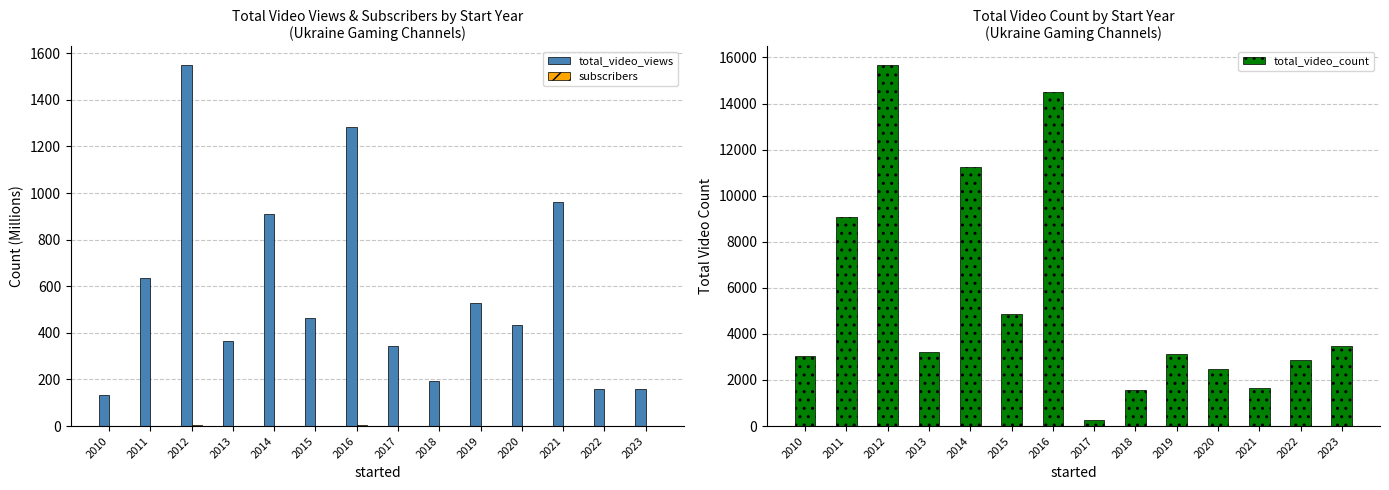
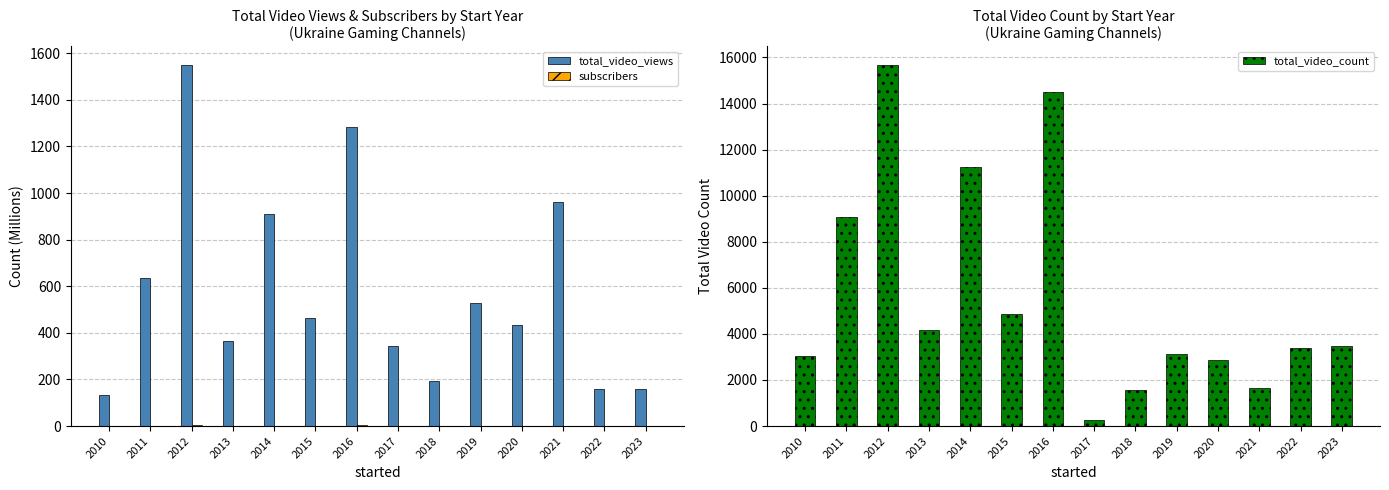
  {
    "Total Video Views & Subscribers by Start Year (Ukraine Gaming Channels)": {
      "total_video_views": {
        "2010": 130,
        "2011": 630,
        "2012": 1550,
        "2013": 360,
        "2014": 910,
        "2015": 460,
        "2016": 1280,
        "2017": 340,
        "2018": 190,
        "2019": 530,
        "2020": 430,
        "2021": 960,
        "2022": 160,
        "2023": 160
      }
    },
    "Total Video Count by Start Year (Ukraine Gaming Channels)": {
      "2010": 3000,
      "2011": 9100,
      "2012": 15700,
-     "2013": 3200,
+     "2013": 4200,
      "2014": 11200,
      "2015": 4900,
      "2016": 14500,
      "2017": 200,
      "2018": 1600,
      "2019": 3100,
-     "2020": 2500,
+     "2020": 2900,
      "2021": 1600,
-     "2022": 2900,
+     "2022": 3400,
      "2023": 3500
    }
  }
